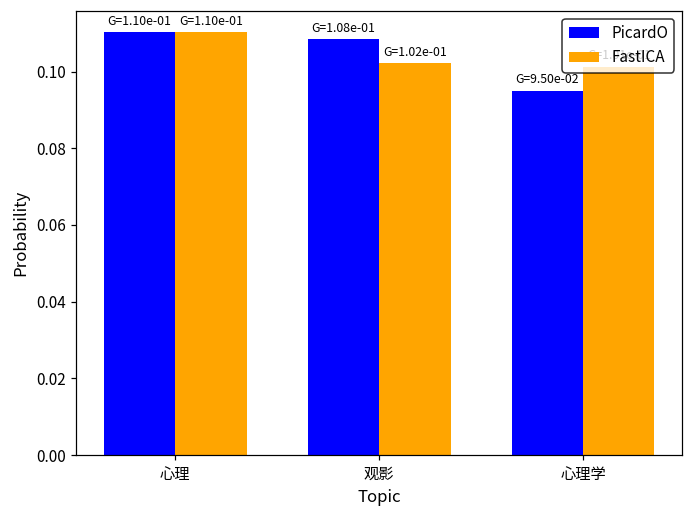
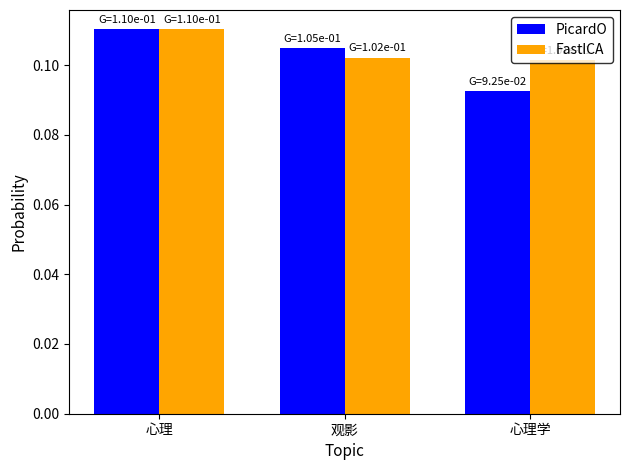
  {
    "PicardO": {
      "心理": "1.10e-01",
-     "观影": "1.08e-01",
-     "心理学": "9.50e-02"
+     "观影": "1.05e-01",
+     "心理学": "9.25e-02"
    },
    "FastICA": {
      "心理": "1.10e-01",
      "观影": "1.02e-01"
    }
  }
